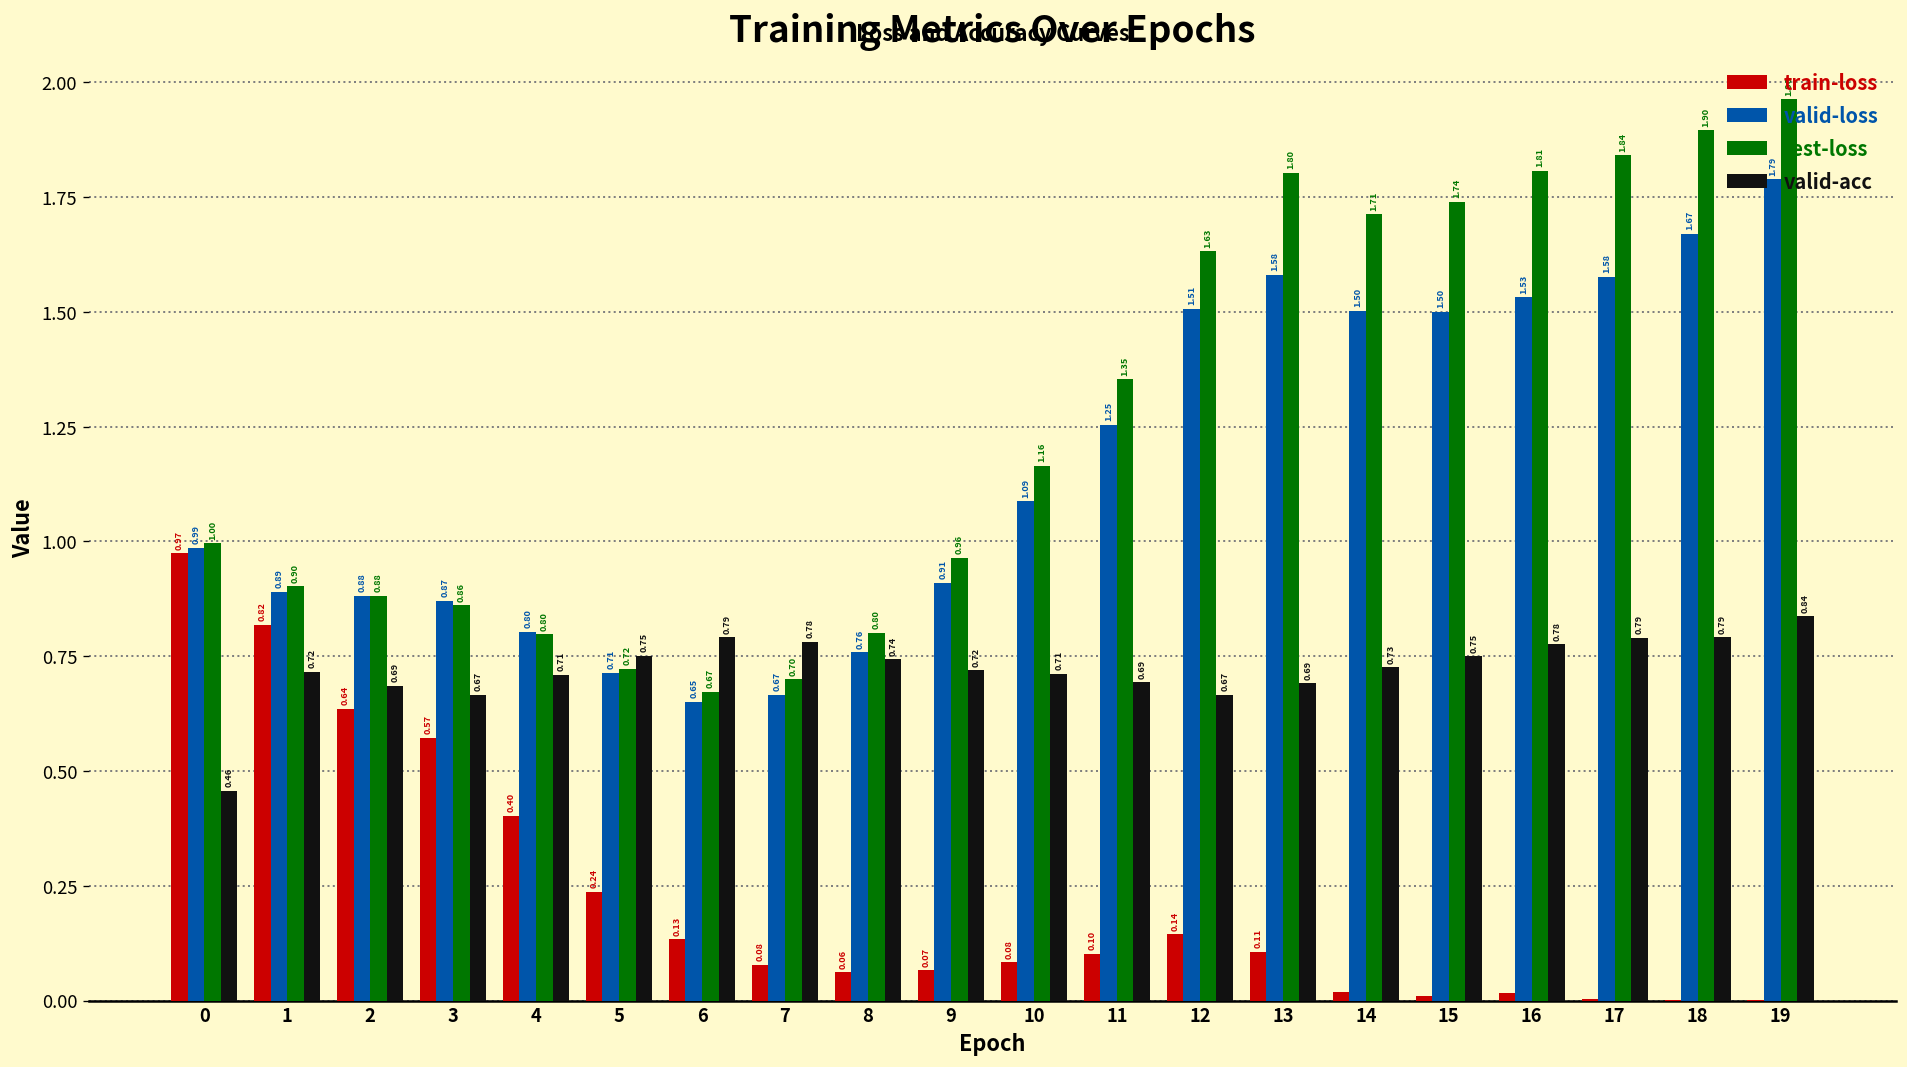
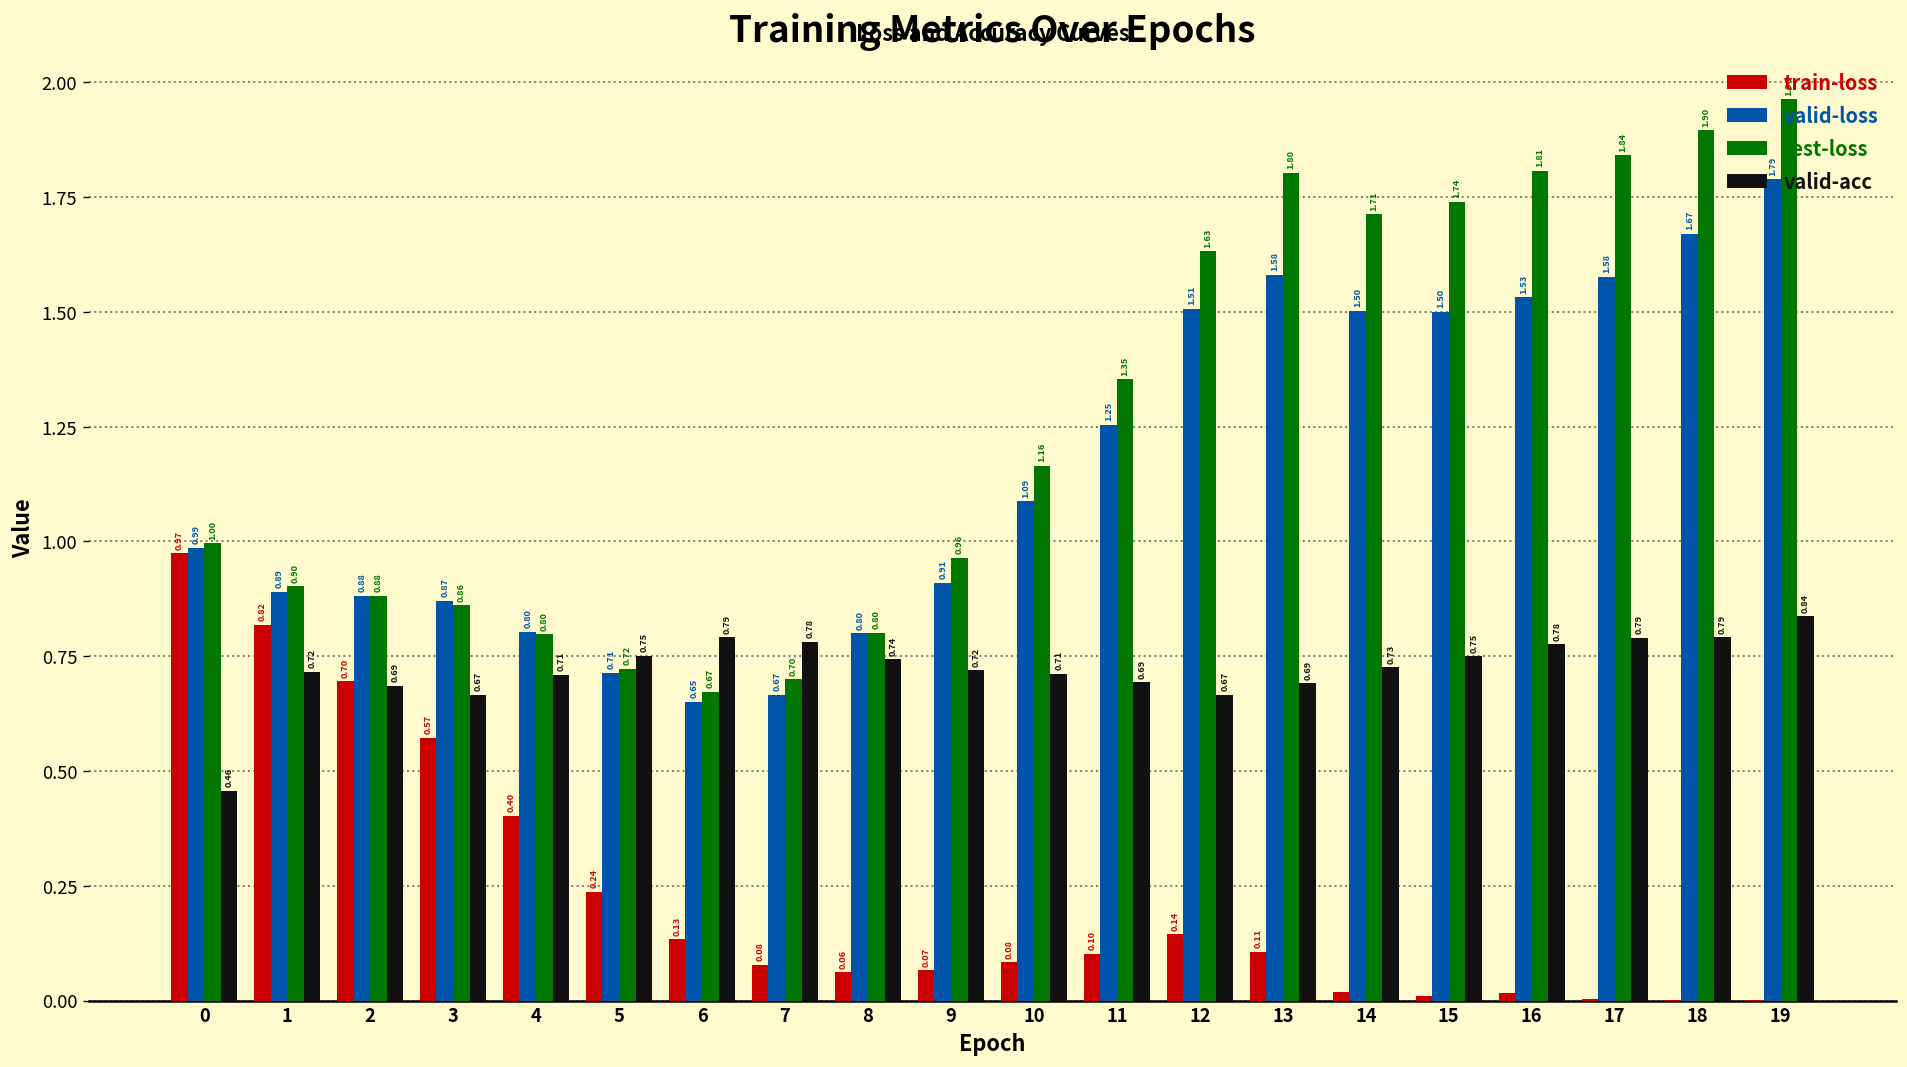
  {
    "train-loss": {
      "0": 0.97,
      "1": 0.82,
-     "2": 0.64,
+     "2": 0.70,
      "3": 0.57,
      "4": 0.40,
      "5": 0.24,
      "6": 0.13,
      "7": 0.08,
      "8": 0.06,
      "9": 0.07,
      "10": 0.08,
      "11": 0.10,
      "12": 0.14,
      "13": 0.11
    },
    "valid-loss": {
      "0": 0.99,
      "1": 0.89,
      "2": 0.88,
      "3": 0.87,
      "4": 0.80,
      "5": 0.71,
      "6": 0.65,
      "7": 0.67,
-     "8": 0.76,
+     "8": 0.80,
      "9": 0.91,
      "10": 1.09,
      "11": 1.25,
      "12": 1.51,
      "13": 1.58,
      "14": 1.50,
      "15": 1.50,
      "16": 1.53,
      "17": 1.58,
      "18": 1.67,
      "19": 1.79
    },
    "test-loss": {
      "0": 1.00,
      "1": 0.90,
      "2": 0.88,
      "3": 0.86,
      "4": 0.80,
      "5": 0.72,
      "6": 0.67,
      "7": 0.70,
      "8": 0.80,
      "9": 0.96,
      "10": 1.16,
      "11": 1.35,
      "12": 1.63,
      "13": 1.80,
      "14": 1.71,
      "15": 1.74,
      "16": 1.81,
      "17": 1.84,
      "18": 1.90,
      "19": 1.96
    },
    "valid-acc": {
      "0": 0.46,
      "1": 0.72,
      "2": 0.69,
      "3": 0.67,
      "4": 0.71,
      "5": 0.75,
      "6": 0.79,
      "7": 0.78,
      "8": 0.74,
      "9": 0.72,
      "10": 0.71,
      "11": 0.69,
      "12": 0.67,
      "13": 0.69,
      "14": 0.73,
      "15": 0.75,
      "16": 0.78,
      "17": 0.79,
      "18": 0.79,
      "19": 0.84
    }
  }
